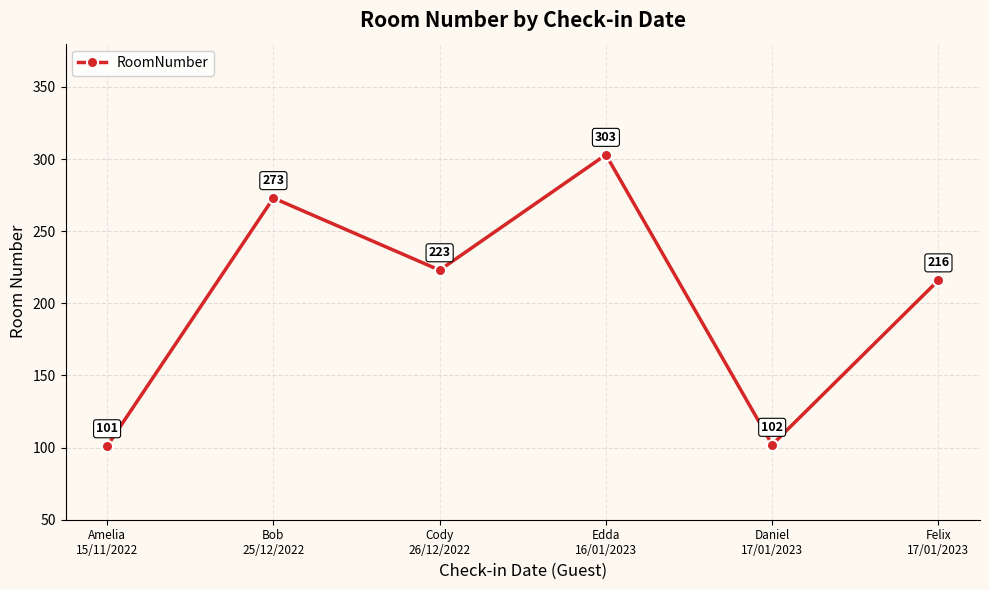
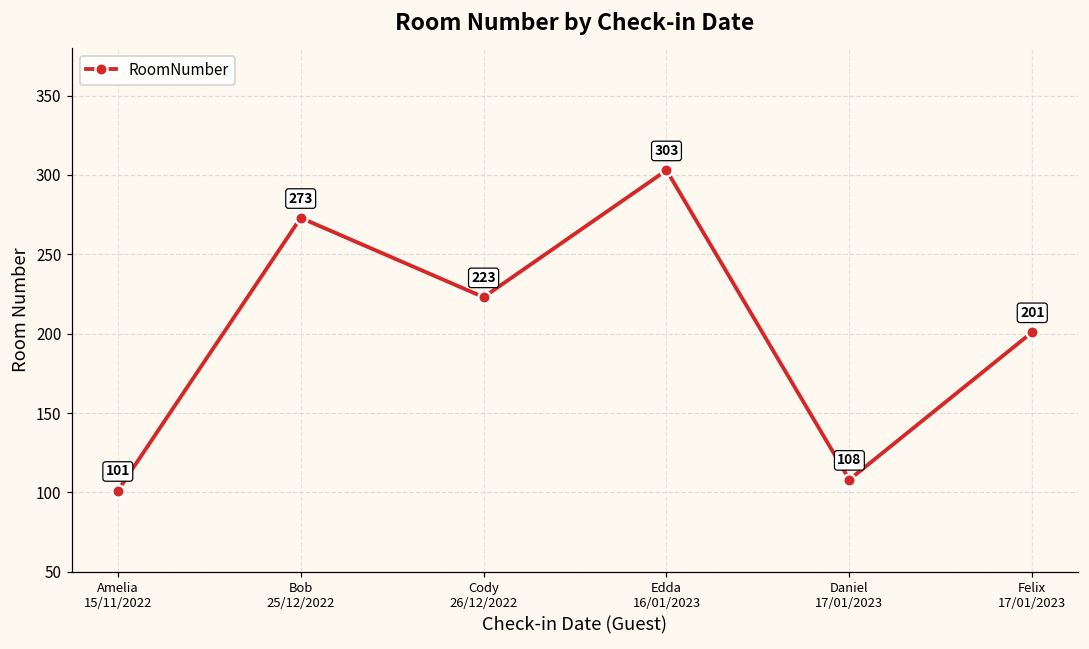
  {
-   "Daniel 17/01/2023": 102,
-   "Felix 17/01/2023": 216
+   "Daniel 17/01/2023": 108,
+   "Felix 17/01/2023": 201
  }
